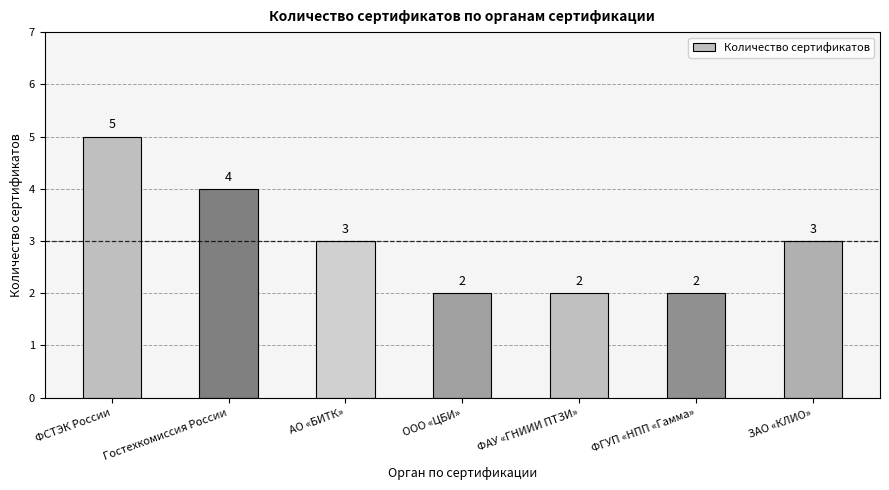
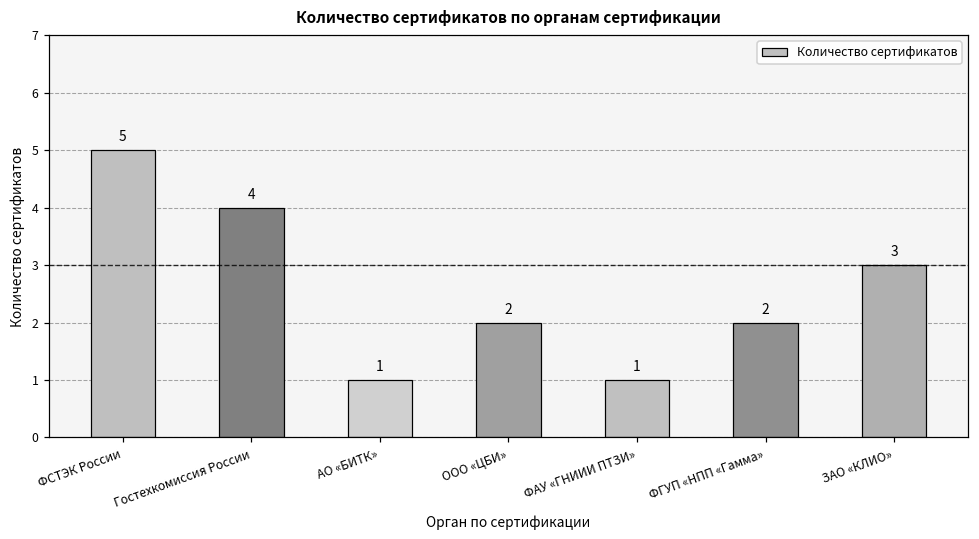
  {
    "ФСТЭК России": 5,
    "Гостехкомиссия России": 4,
-   "АО «БИТК»": 3,
+   "АО «БИТК»": 1,
    "ООО «ЦБИ»": 2,
-   "ФАУ «ГНИИИ ПТЗИ»": 2,
+   "ФАУ «ГНИИИ ПТЗИ»": 1,
    "ФГУП «НПП «Гамма»": 2,
    "ЗАО «КЛИО»": 3
  }
